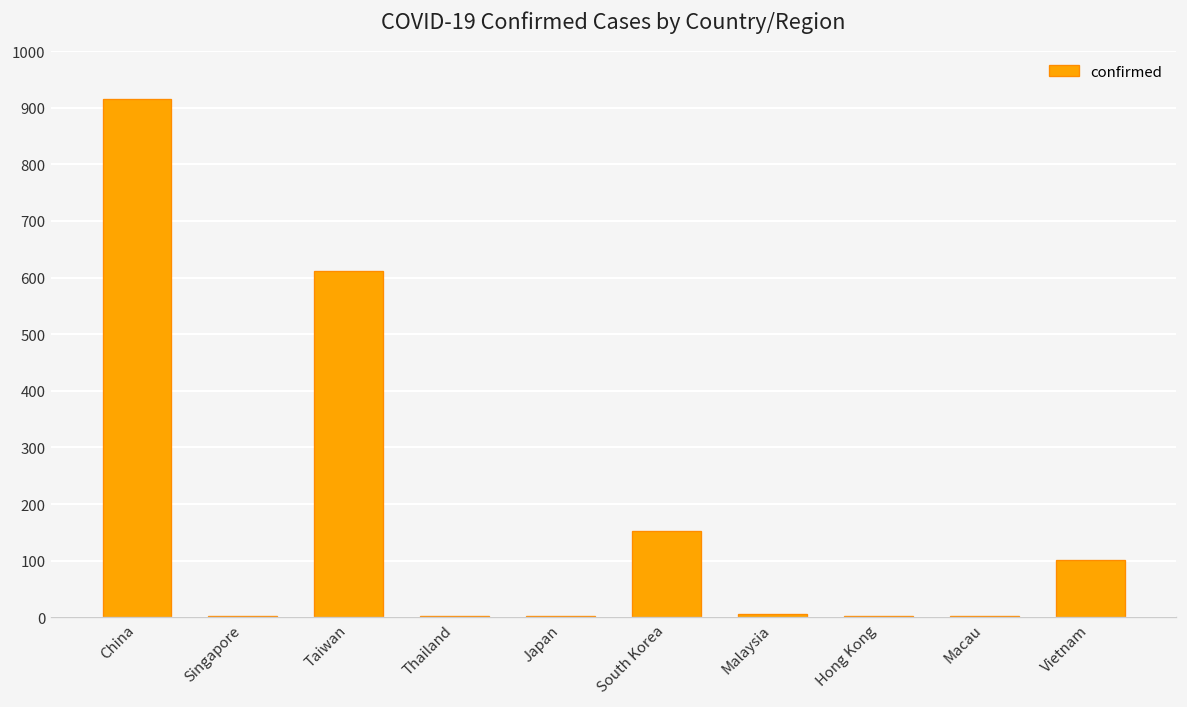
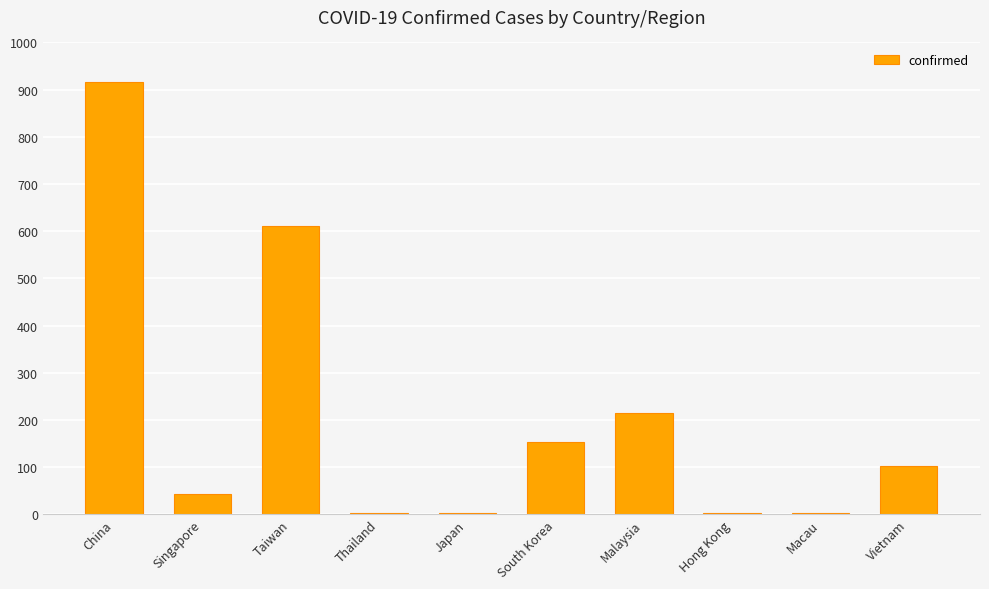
  {
    "China": 920,
-   "Singapore": 0,
+   "Singapore": 40,
    "Taiwan": 610,
    "South Korea": 150,
-   "Malaysia": 10,
+   "Malaysia": 210,
    "Vietnam": 100
  }
